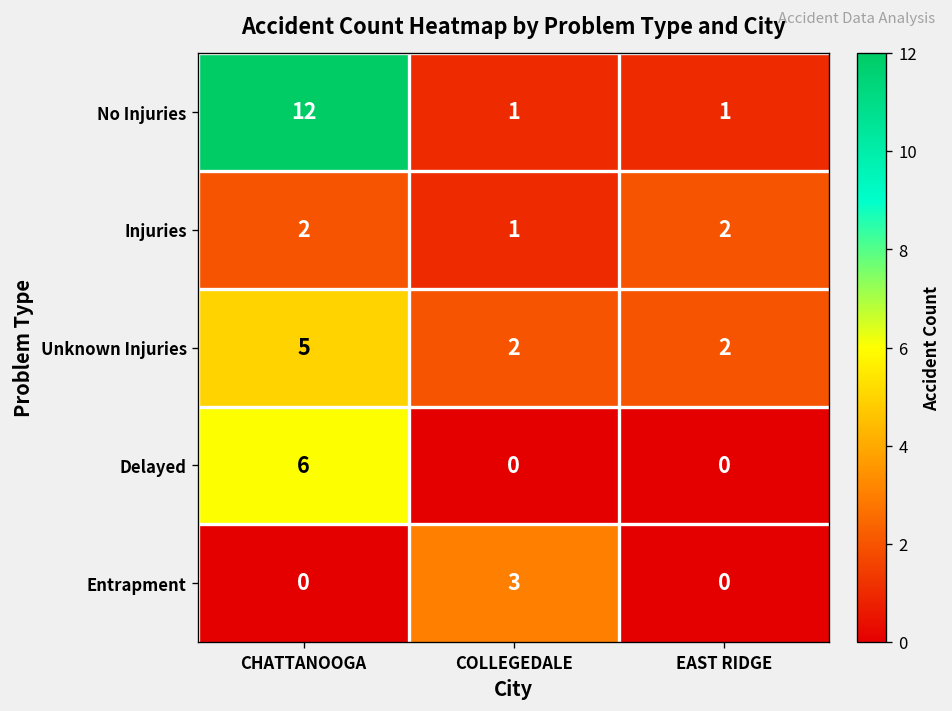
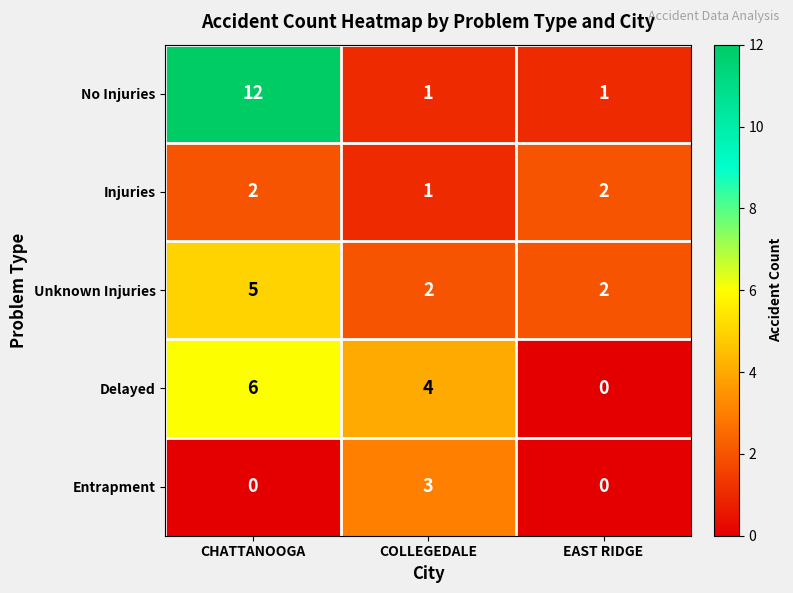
  {
    "No Injuries": {
      "CHATTANOOGA": 12,
      "COLLEGEDALE": 1,
      "EAST RIDGE": 1
    },
    "Injuries": {
      "CHATTANOOGA": 2,
      "COLLEGEDALE": 1,
      "EAST RIDGE": 2
    },
    "Unknown Injuries": {
      "CHATTANOOGA": 5,
      "COLLEGEDALE": 2,
      "EAST RIDGE": 2
    },
    "Delayed": {
      "CHATTANOOGA": 6,
-     "COLLEGEDALE": 0,
+     "COLLEGEDALE": 4,
      "EAST RIDGE": 0
    },
    "Entrapment": {
      "CHATTANOOGA": 0,
      "COLLEGEDALE": 3,
      "EAST RIDGE": 0
    }
  }
